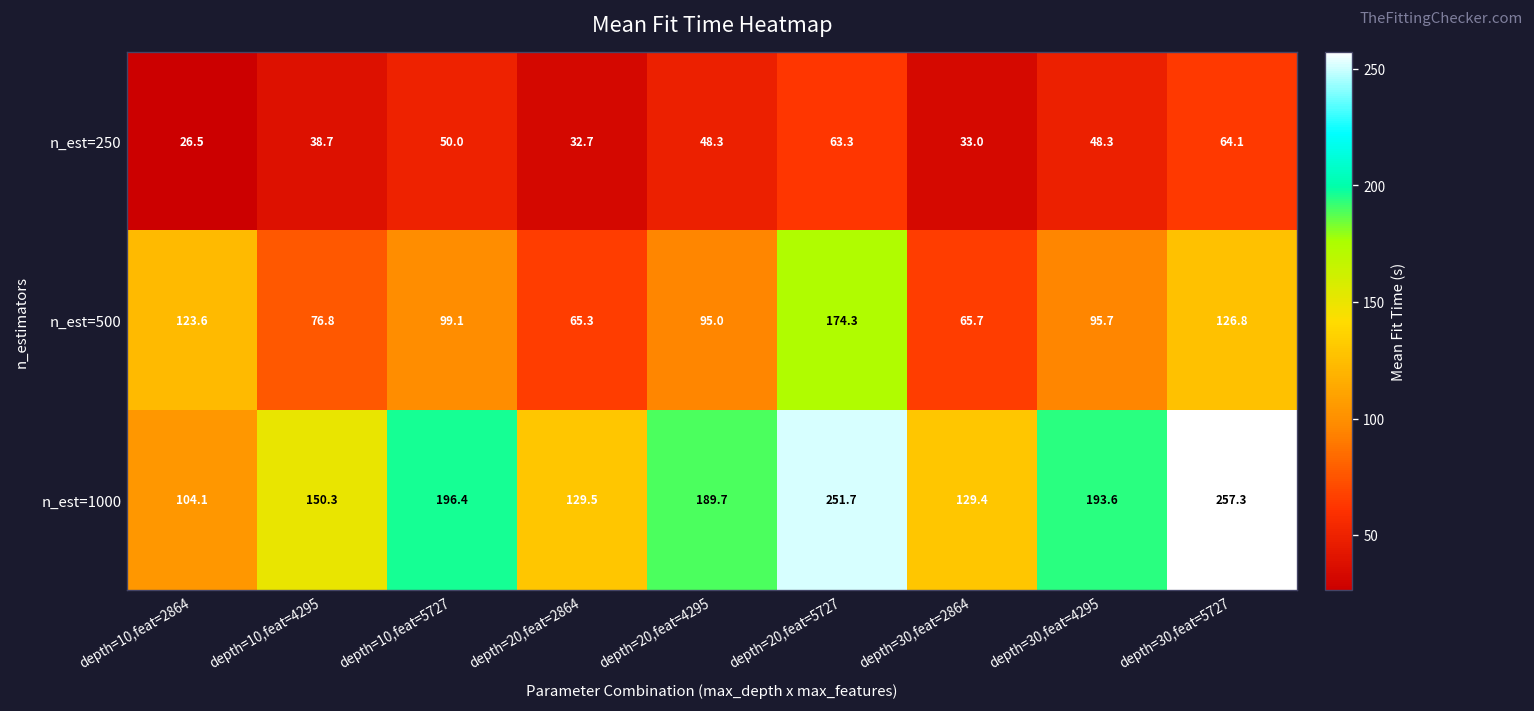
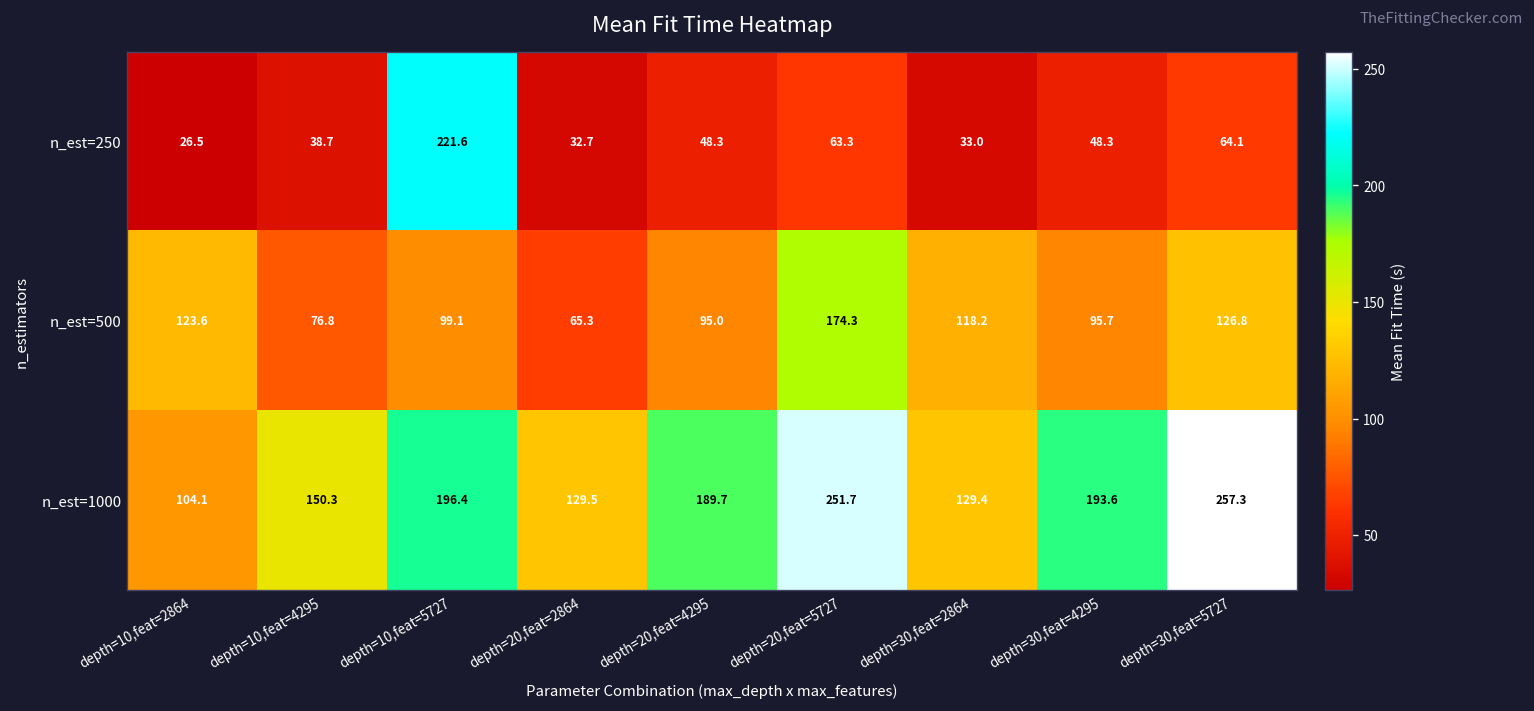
  {
    "n_est=250": {
      "depth=10,feat=2864": 26.5,
      "depth=10,feat=4295": 38.7,
-     "depth=10,feat=5727": 50.0,
+     "depth=10,feat=5727": 221.6,
      "depth=20,feat=2864": 32.7,
      "depth=20,feat=4295": 48.3,
      "depth=20,feat=5727": 63.3,
      "depth=30,feat=2864": 33.0,
      "depth=30,feat=4295": 48.3,
      "depth=30,feat=5727": 64.1
    },
    "n_est=500": {
      "depth=10,feat=2864": 123.6,
      "depth=10,feat=4295": 76.8,
      "depth=10,feat=5727": 99.1,
      "depth=20,feat=2864": 65.3,
      "depth=20,feat=4295": 95.0,
      "depth=20,feat=5727": 174.3,
-     "depth=30,feat=2864": 65.7,
+     "depth=30,feat=2864": 118.2,
      "depth=30,feat=4295": 95.7,
      "depth=30,feat=5727": 126.8
    },
    "n_est=1000": {
      "depth=10,feat=2864": 104.1,
      "depth=10,feat=4295": 150.3,
      "depth=10,feat=5727": 196.4,
      "depth=20,feat=2864": 129.5,
      "depth=20,feat=4295": 189.7,
      "depth=20,feat=5727": 251.7,
      "depth=30,feat=2864": 129.4,
      "depth=30,feat=4295": 193.6,
      "depth=30,feat=5727": 257.3
    }
  }
